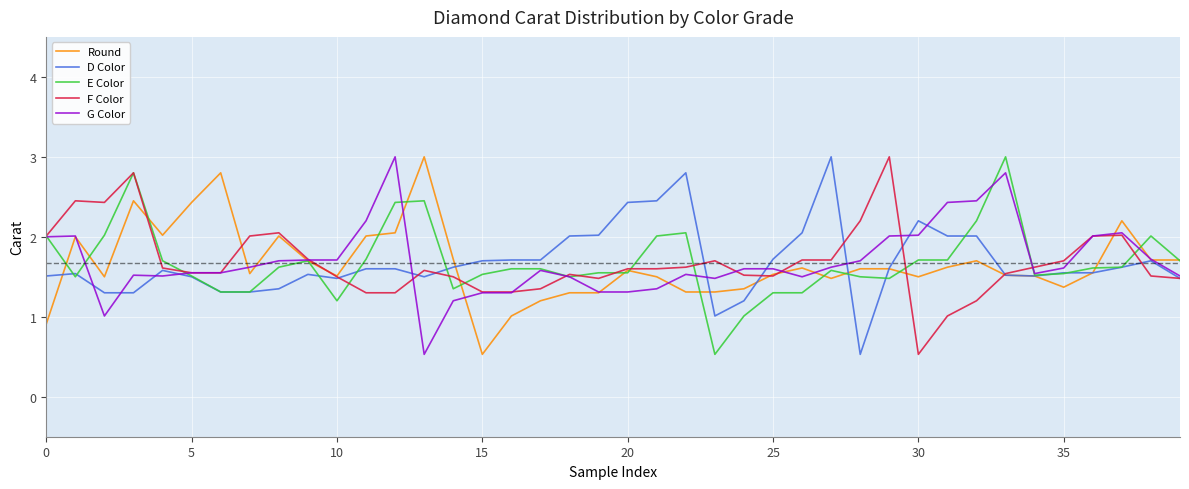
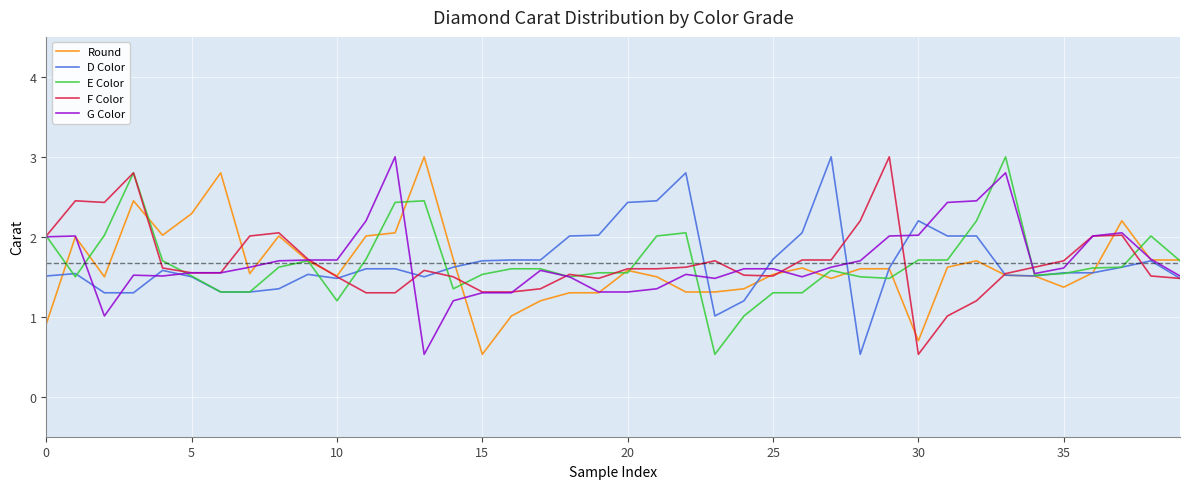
  {
    "Round": {
      "0": 0.9,
-     "5": 2.4,
+     "5": 2.3,
      "15": 0.5,
-     "30": 1.5,
+     "30": 0.7,
      "35": 1.4
    },
    "D Color": {
      "0": 1.5,
      "15": 1.7,
      "20": 2.4,
      "25": 1.7,
      "30": 2.2
    },
    "E Color": {
      "10": 1.2,
      "15": 1.5,
      "25": 1.3,
      "30": 1.7
    },
    "F Color": {
      "30": 0.5,
      "35": 1.7
    },
    "G Color": {
      "10": 1.7,
      "20": 1.3,
      "25": 1.6,
      "30": 2.0,
      "35": 1.6
    }
  }
